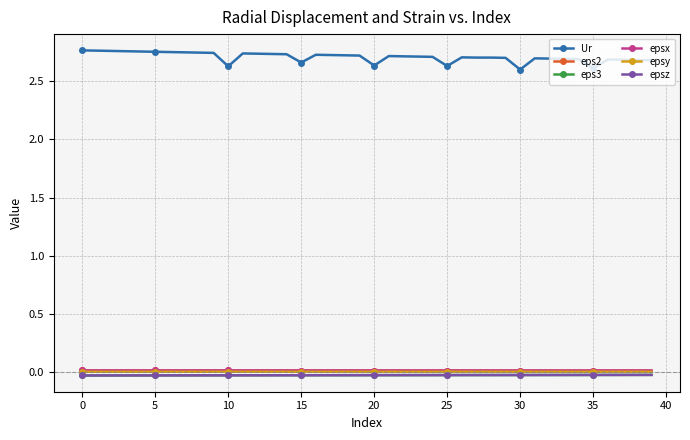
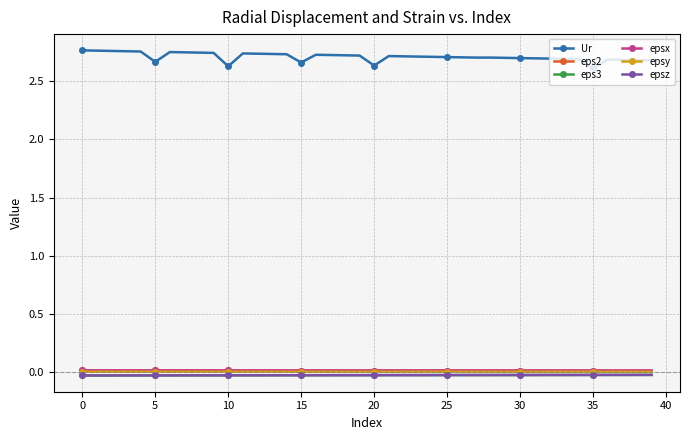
  {
    "Ur": {
      "0": 2.76,
-     "5": 2.75,
+     "5": 2.67,
      "10": 2.63,
      "15": 2.66,
      "20": 2.63,
-     "25": 2.63,
-     "30": 2.60
+     "25": 2.71,
+     "30": 2.70
    },
    "epsz": {
      "0": -0.03,
      "5": -0.03,
      "10": -0.03,
      "15": -0.03,
      "20": -0.02,
      "25": -0.02,
      "30": -0.02,
      "35": -0.02
    }
  }
